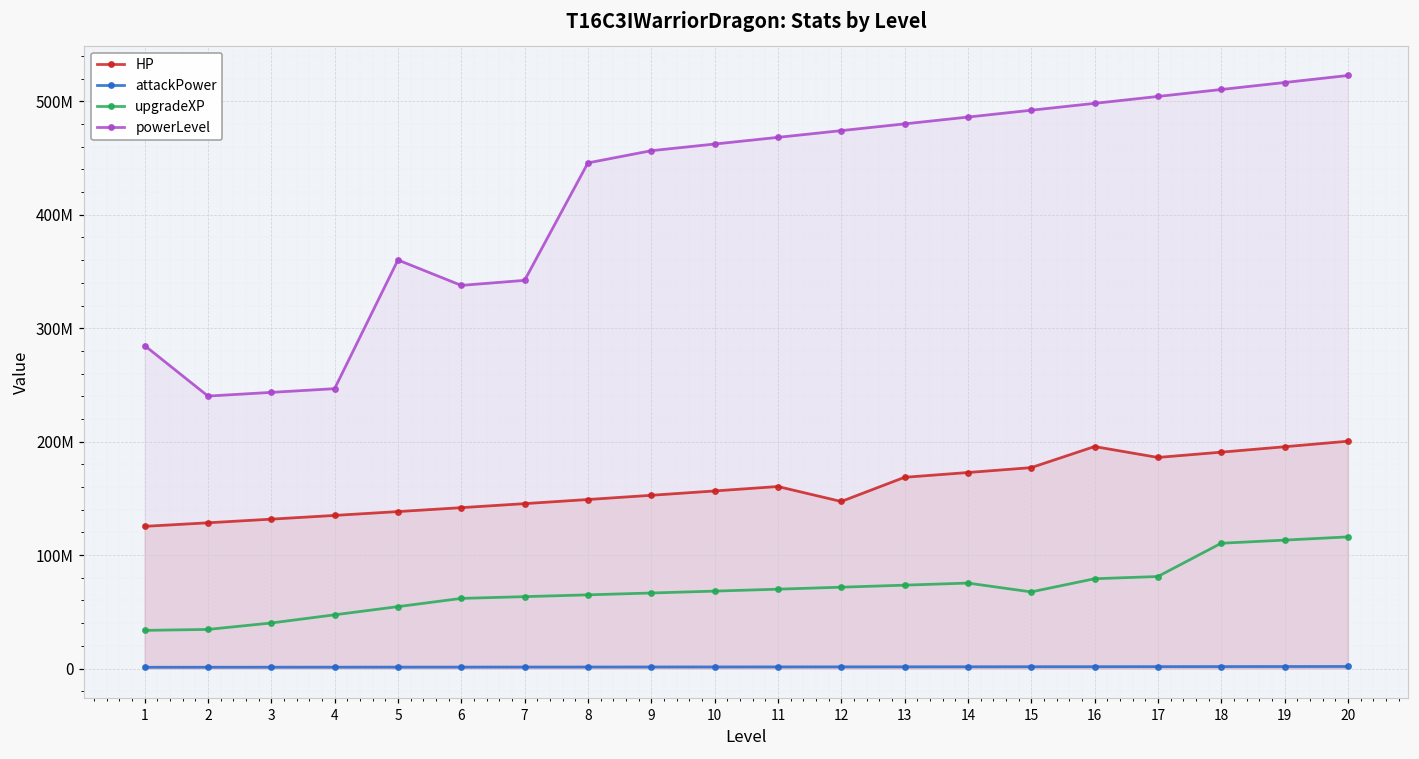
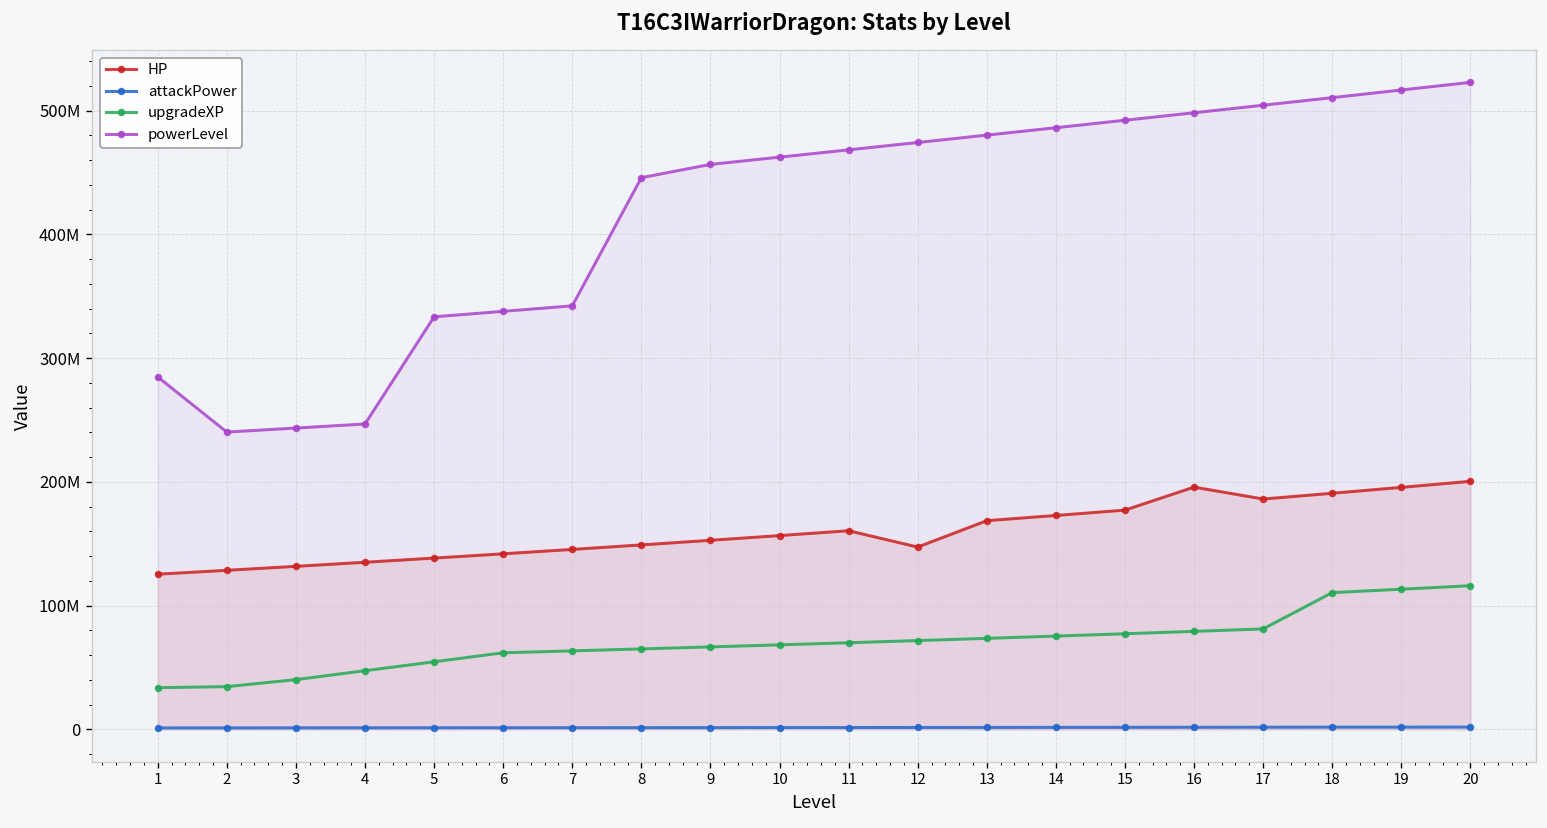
  {
    "HP": {
      "1": 125000000,
      "2": 128000000,
      "3": 132000000,
      "4": 135000000,
      "5": 138000000,
      "6": 142000000,
      "7": 145000000,
      "8": 149000000,
      "9": 153000000,
      "10": 157000000,
      "11": 160000000,
      "12": 147000000,
      "13": 169000000,
      "14": 173000000,
      "15": 177000000,
      "16": 196000000,
      "17": 186000000,
      "18": 191000000,
      "19": 196000000,
      "20": 200000000
    },
    "attackPower": {
      "1": 1000000,
      "2": 1000000,
      "3": 1000000,
      "4": 1000000,
      "5": 1000000,
      "6": 1000000,
      "7": 1000000,
      "8": 1000000,
      "9": 1000000,
      "10": 1000000,
      "11": 1000000,
      "12": 1000000,
      "13": 2000000,
      "14": 2000000,
      "15": 2000000,
      "16": 2000000,
      "17": 2000000,
      "18": 2000000,
      "19": 2000000,
      "20": 2000000
    },
    "upgradeXP": {
      "1": 34000000,
      "2": 34000000,
      "3": 40000000,
      "4": 47000000,
      "5": 55000000,
      "6": 62000000,
      "7": 63000000,
      "8": 65000000,
      "9": 67000000,
      "10": 68000000,
      "11": 70000000,
      "12": 72000000,
      "13": 74000000,
      "14": 75000000,
-     "15": 68000000,
+     "15": 77000000,
      "16": 79000000,
      "17": 81000000,
      "18": 110000000,
      "19": 113000000,
      "20": 116000000
    },
    "powerLevel": {
      "1": 285000000,
      "2": 240000000,
      "3": 243000000,
      "4": 247000000,
-     "5": 360000000,
+     "5": 333000000,
      "6": 338000000,
      "7": 342000000,
      "8": 446000000,
      "9": 457000000,
      "10": 462000000,
      "11": 468000000,
      "12": 474000000,
      "13": 480000000,
      "14": 486000000,
      "15": 492000000,
      "16": 498000000,
      "17": 504000000,
      "18": 510000000,
      "19": 517000000,
      "20": 523000000
    }
  }
